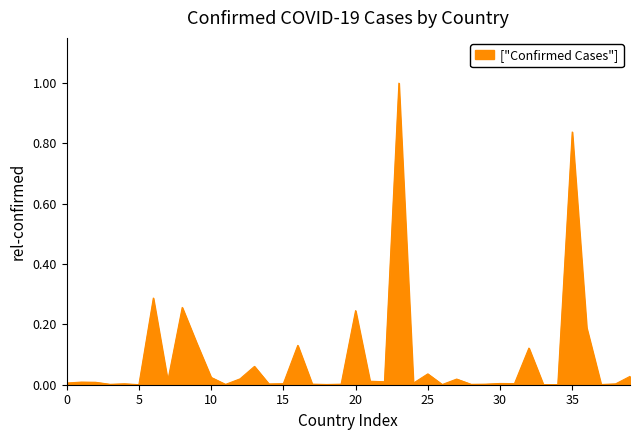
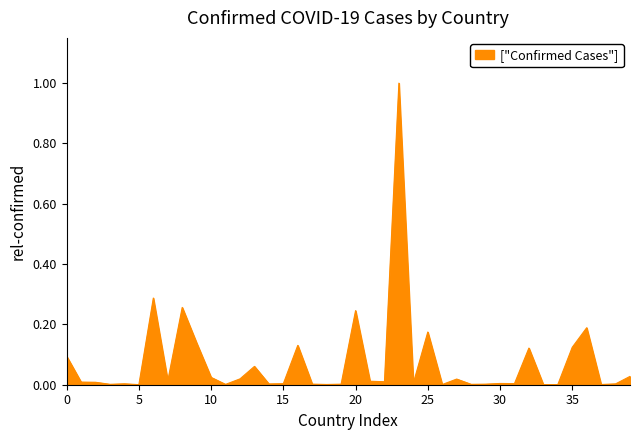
  {
-   "0": 0.01,
+   "0": 0.09,
    "5": 0.00,
    "10": 0.02,
    "15": 0.00,
    "20": 0.25,
-   "25": 0.04,
+   "25": 0.17,
    "30": 0.00,
-   "35": 0.84
+   "35": 0.12
  }
